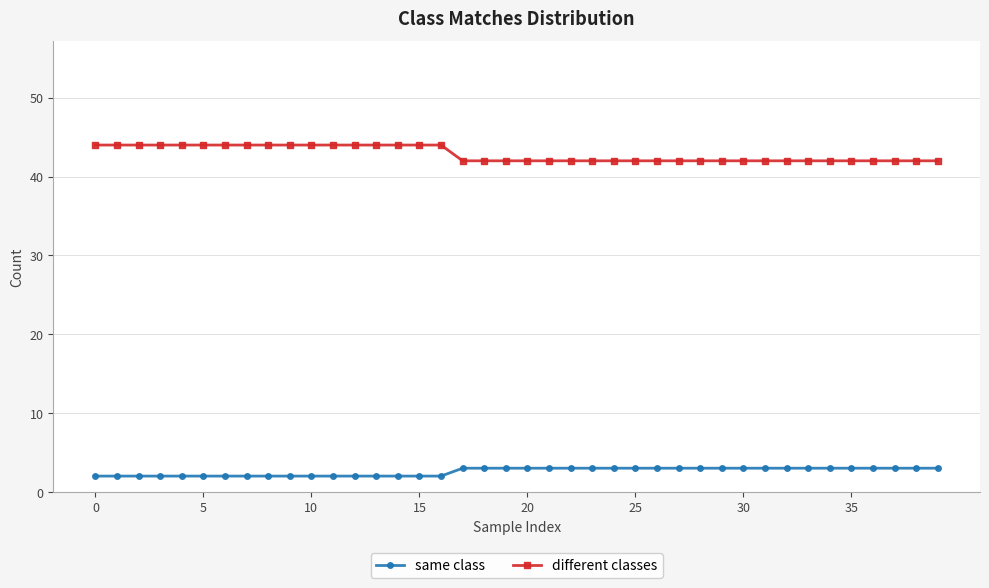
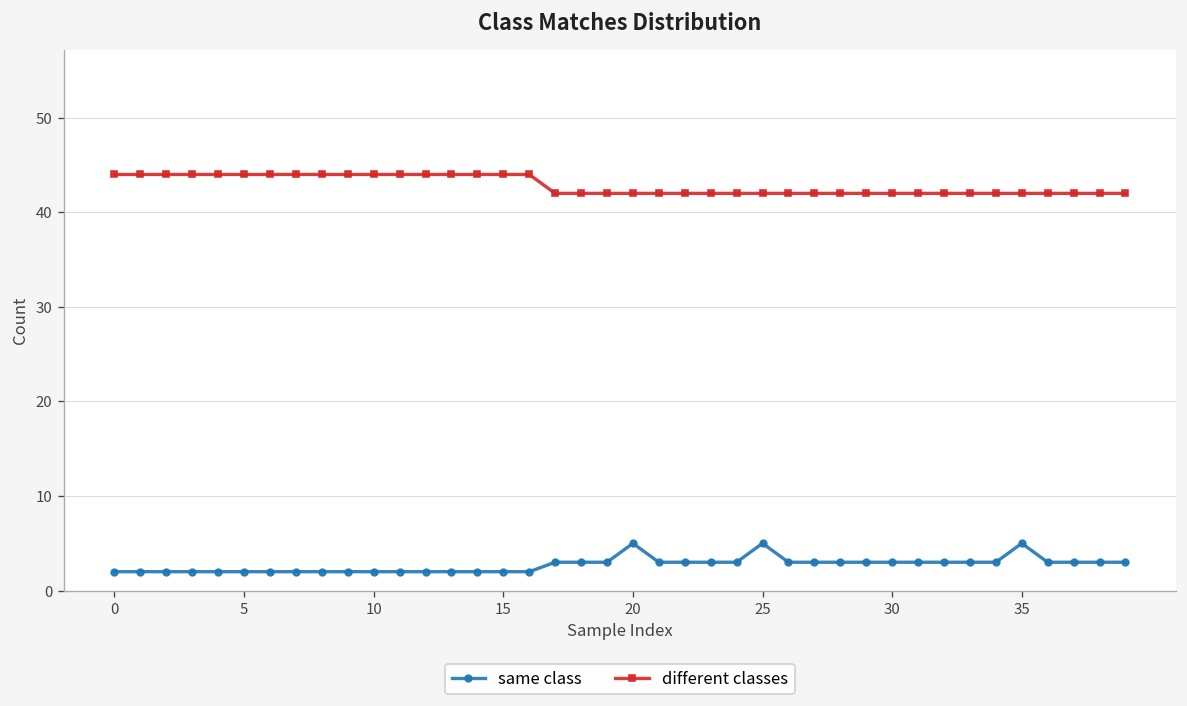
  {
    "same class": {
      "0": 2,
      "5": 2,
      "10": 2,
      "15": 2,
-     "20": 3,
-     "25": 3,
+     "20": 5,
+     "25": 5,
      "30": 3,
-     "35": 3
+     "35": 5
    },
    "different classes": {
      "0": 44,
      "5": 44,
      "10": 44,
      "15": 44,
      "20": 42,
      "25": 42,
      "30": 42,
      "35": 42
    }
  }
